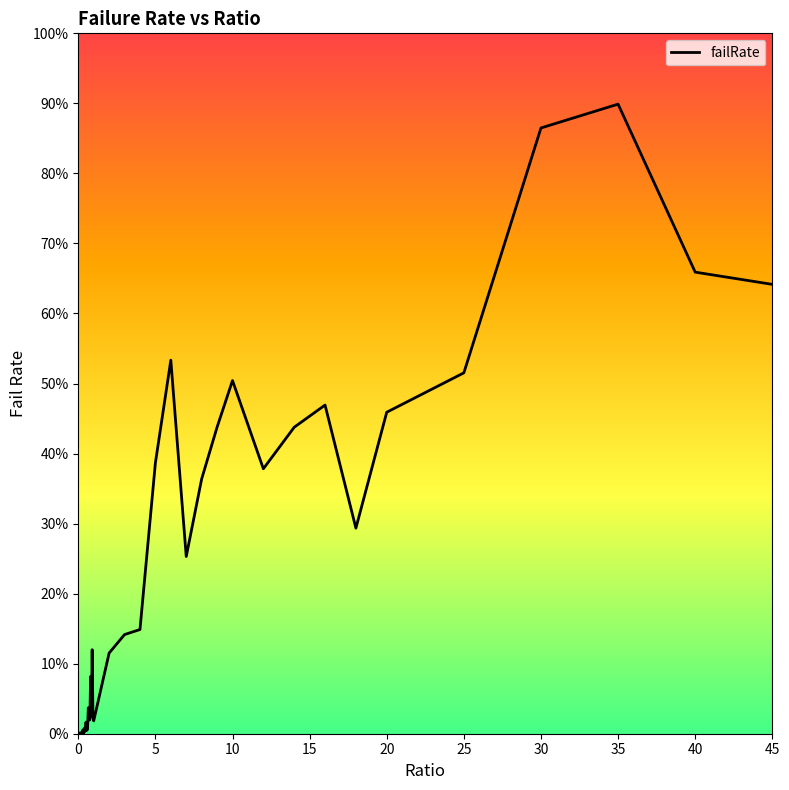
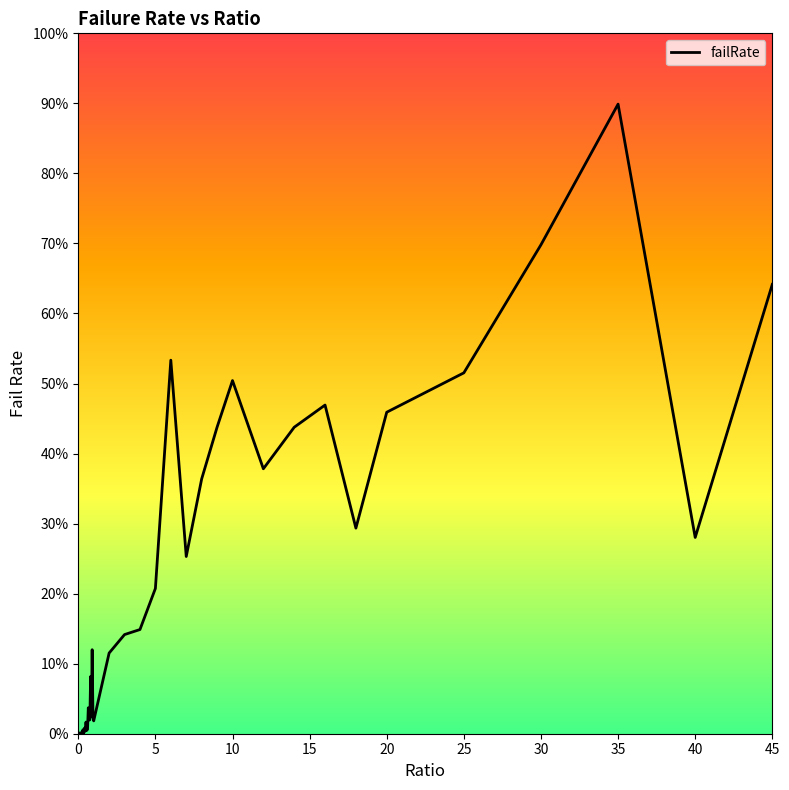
  {
    "0": "0%",
-   "5": "39%",
+   "5": "21%",
    "10": "50%",
    "20": "46%",
    "25": "52%",
-   "30": "86%",
+   "30": "70%",
    "35": "90%",
-   "40": "66%",
+   "40": "28%",
    "45": "64%"
  }
